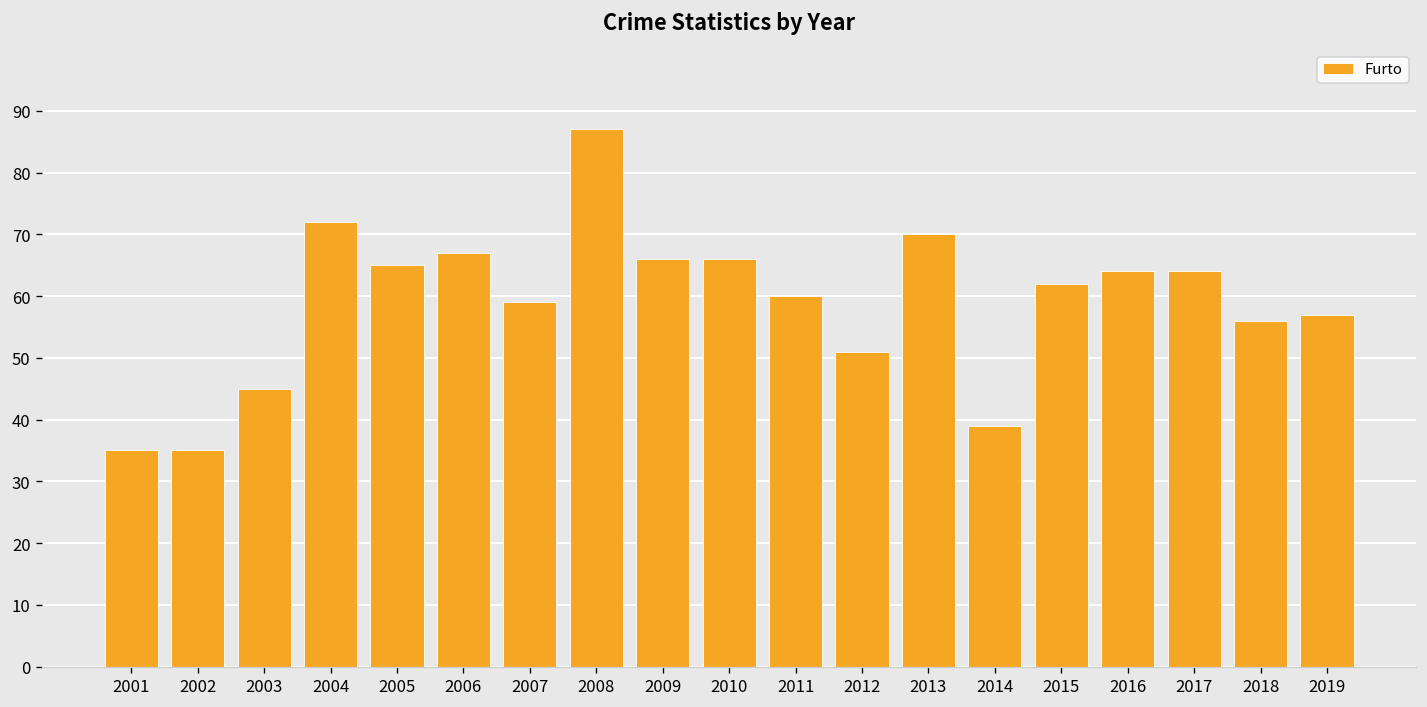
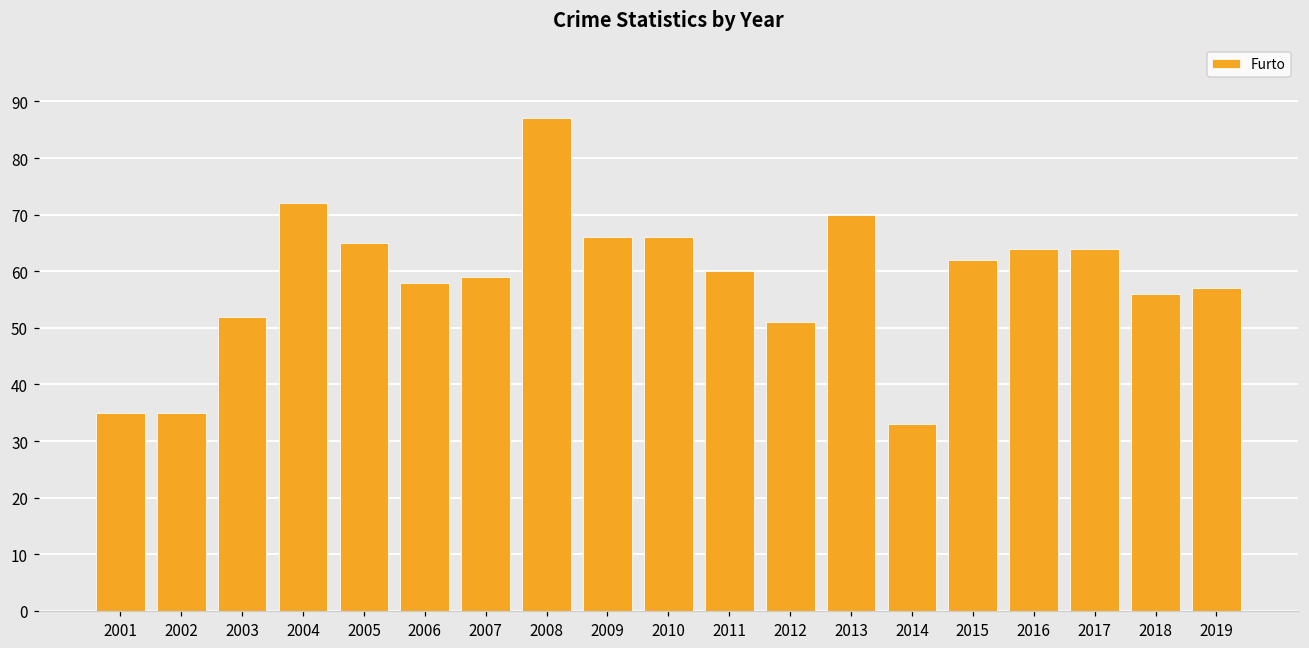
  {
    "2001": 35,
    "2002": 35,
-   "2003": 45,
+   "2003": 52,
    "2004": 72,
    "2005": 65,
-   "2006": 67,
+   "2006": 58,
    "2007": 59,
    "2008": 87,
    "2009": 66,
    "2010": 66,
    "2011": 60,
    "2012": 51,
    "2013": 70,
-   "2014": 39,
+   "2014": 33,
    "2015": 62,
    "2016": 64,
    "2017": 64,
    "2018": 56,
    "2019": 57
  }
